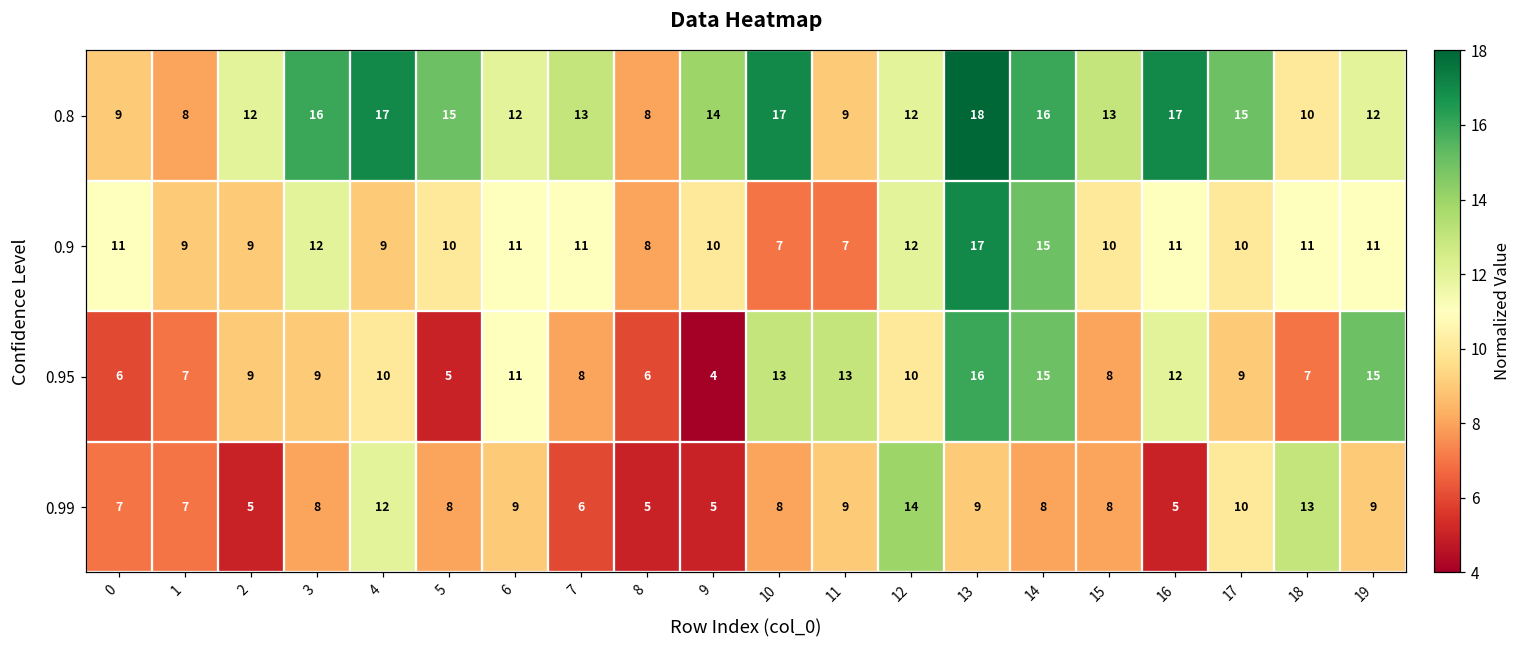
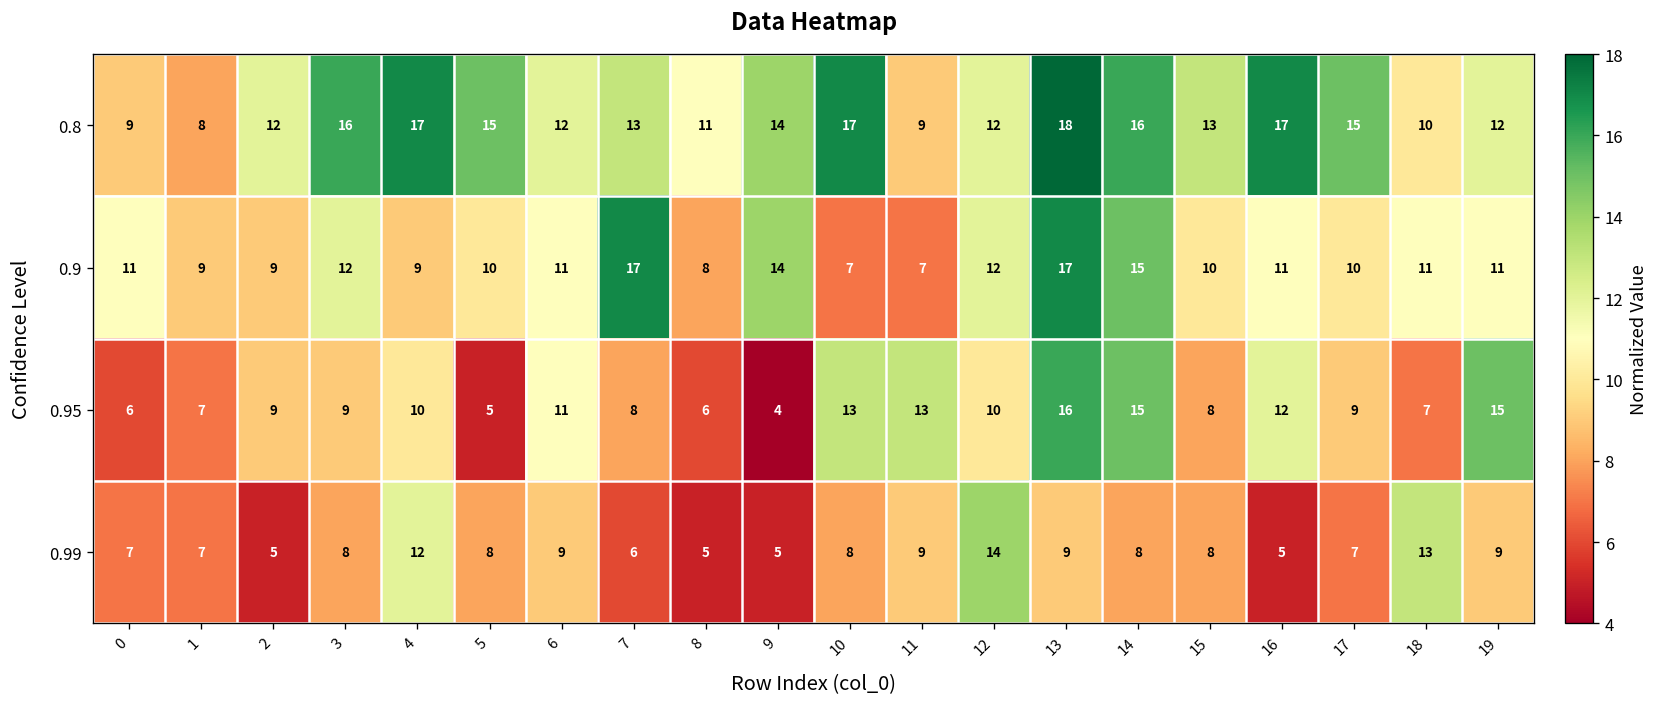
  {
    "0.8": {
      "0": 9,
      "1": 8,
      "2": 12,
      "3": 16,
      "4": 17,
      "5": 15,
      "6": 12,
      "7": 13,
-     "8": 8,
+     "8": 11,
      "9": 14,
      "10": 17,
      "11": 9,
      "12": 12,
      "13": 18,
      "14": 16,
      "15": 13,
      "16": 17,
      "17": 15,
      "18": 10,
      "19": 12
    },
    "0.9": {
      "0": 11,
      "1": 9,
      "2": 9,
      "3": 12,
      "4": 9,
      "5": 10,
      "6": 11,
-     "7": 11,
+     "7": 17,
      "8": 8,
-     "9": 10,
+     "9": 14,
      "10": 7,
      "11": 7,
      "12": 12,
      "13": 17,
      "14": 15,
      "15": 10,
      "16": 11,
      "17": 10,
      "18": 11,
      "19": 11
    },
    "0.95": {
      "0": 6,
      "1": 7,
      "2": 9,
      "3": 9,
      "4": 10,
      "5": 5,
      "6": 11,
      "7": 8,
      "8": 6,
      "9": 4,
      "10": 13,
      "11": 13,
      "12": 10,
      "13": 16,
      "14": 15,
      "15": 8,
      "16": 12,
      "17": 9,
      "18": 7,
      "19": 15
    },
    "0.99": {
      "0": 7,
      "1": 7,
      "2": 5,
      "3": 8,
      "4": 12,
      "5": 8,
      "6": 9,
      "7": 6,
      "8": 5,
      "9": 5,
      "10": 8,
      "11": 9,
      "12": 14,
      "13": 9,
      "14": 8,
      "15": 8,
      "16": 5,
-     "17": 10,
+     "17": 7,
      "18": 13,
      "19": 9
    }
  }
